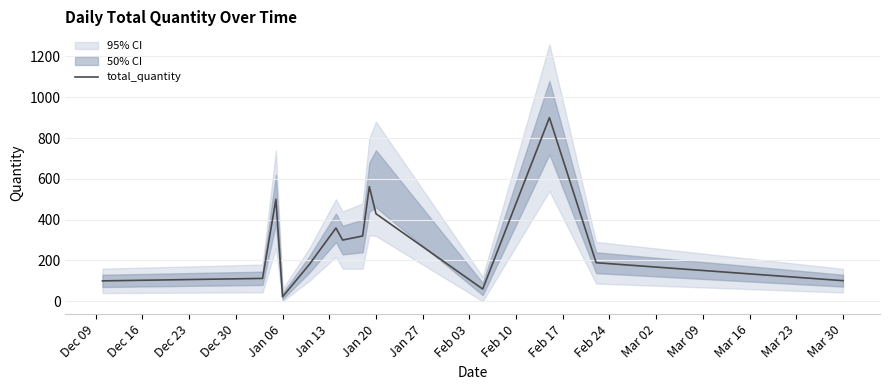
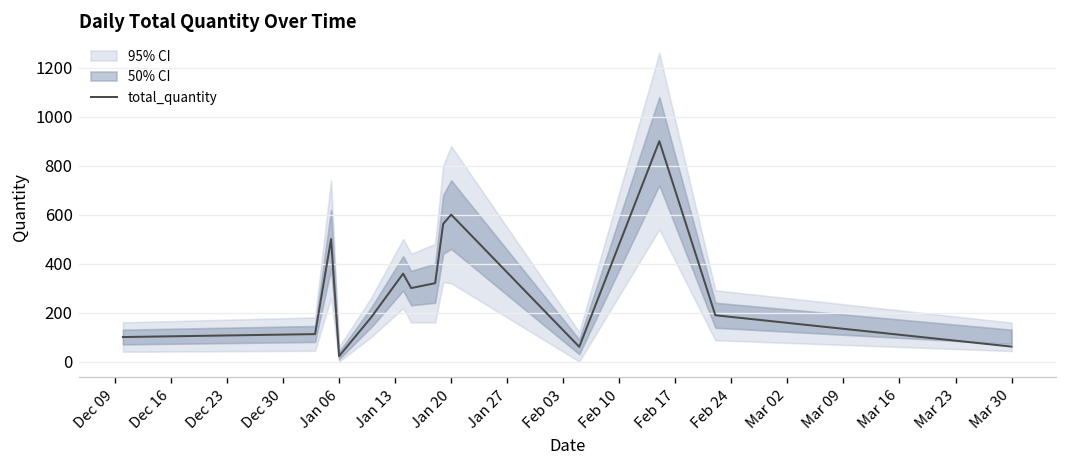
  {
    "total_quantity": {
      "Jan 06": 20,
-     "Jan 20": 430,
-     "Mar 30": 100
+     "Jan 20": 600,
+     "Mar 30": 60
    }
  }
